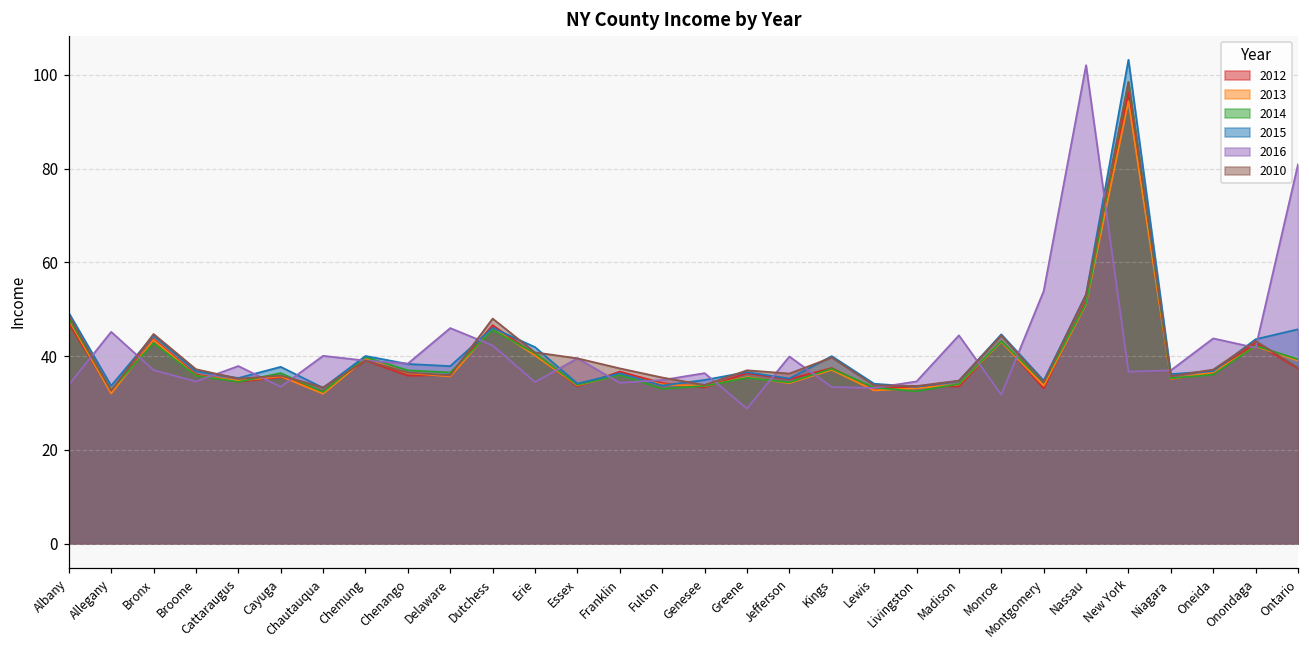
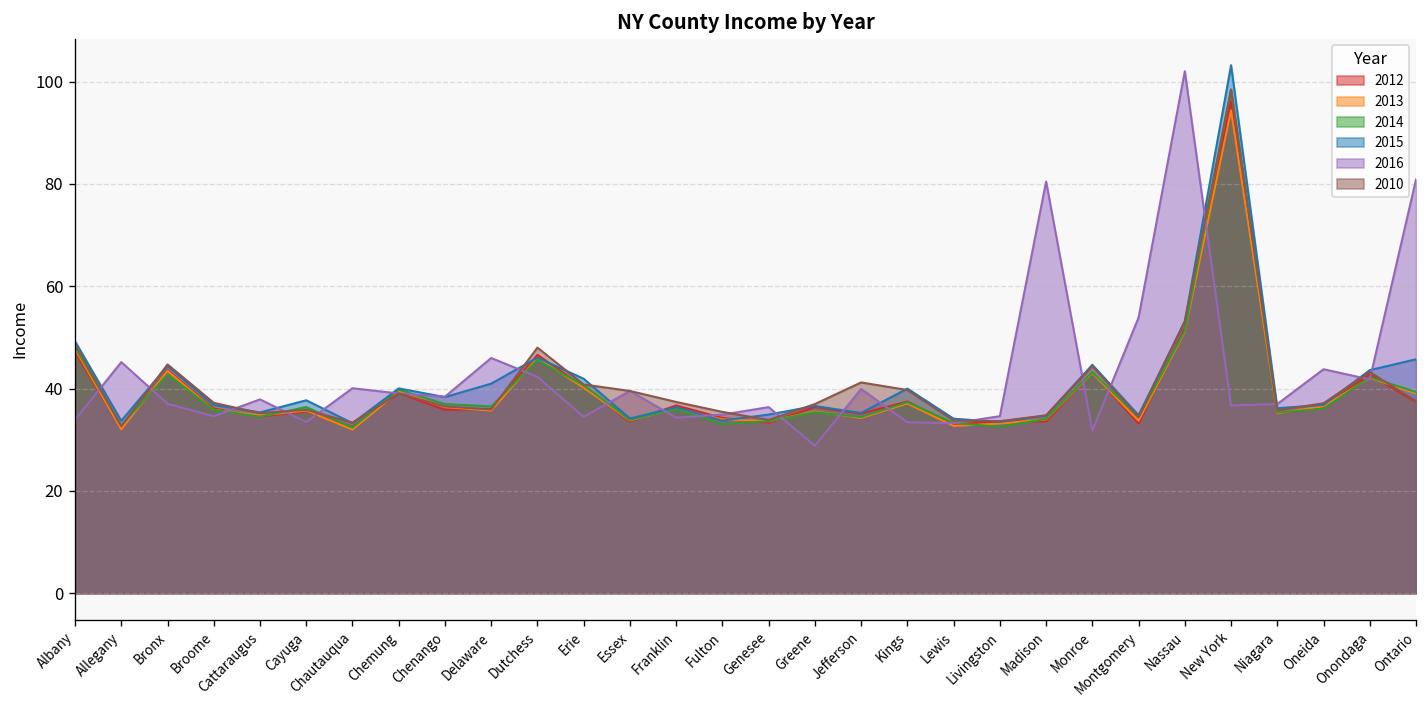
  {
    "2012": {
      "Albany": 47,
      "New York": 96
    },
    "2013": {
      "New York": 94
    },
    "2014": {
      "Bronx": 43,
      "Fulton": 33,
      "Livingston": 33
    },
    "2015": {
      "Allegany": 34,
      "Cayuga": 38,
-     "Delaware": 38,
+     "Delaware": 41,
      "Erie": 42,
      "Genesee": 35,
      "New York": 103,
      "Ontario": 46
    },
    "2016": {
      "Albany": 34,
      "Allegany": 45,
      "Bronx": 37,
      "Broome": 35,
      "Cattaraugus": 38,
      "Cayuga": 33,
      "Chautauqua": 40,
      "Delaware": 46,
      "Dutchess": 42,
      "Erie": 34,
      "Franklin": 34,
      "Genesee": 36,
      "Greene": 29,
      "Jefferson": 40,
      "Kings": 33,
      "Livingston": 35,
-     "Madison": 44,
+     "Madison": 80,
      "Monroe": 32,
      "Montgomery": 54,
      "Nassau": 102,
      "New York": 37,
      "Niagara": 37,
      "Oneida": 44,
      "Ontario": 81
    },
    "2010": {
      "Dutchess": 48,
      "Franklin": 37,
-     "Jefferson": 36
+     "Jefferson": 41
    }
  }
